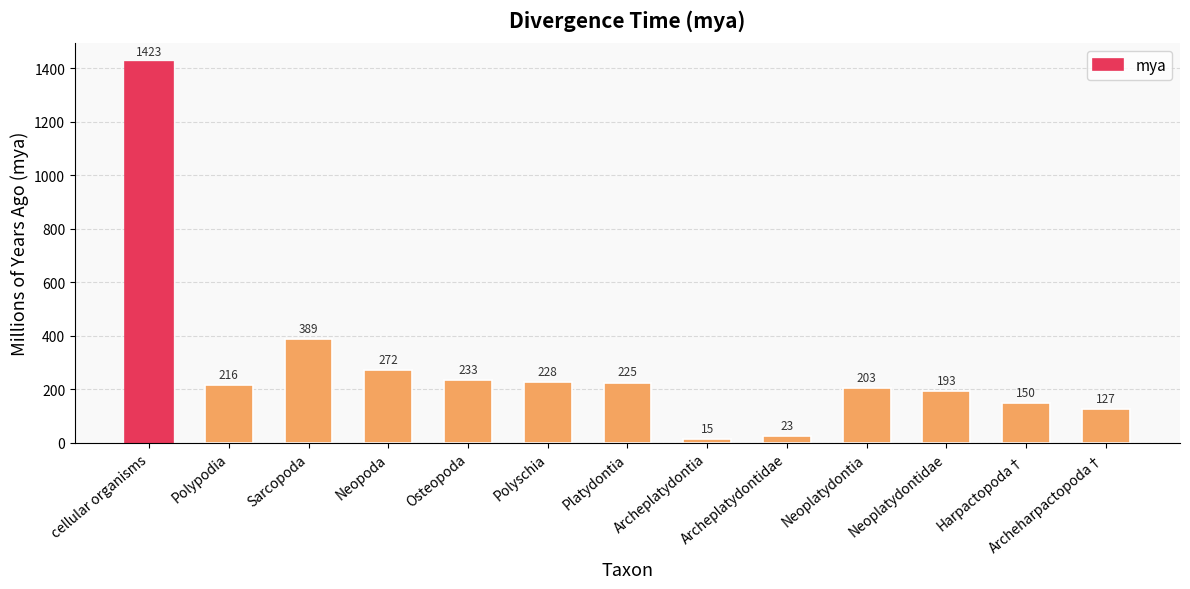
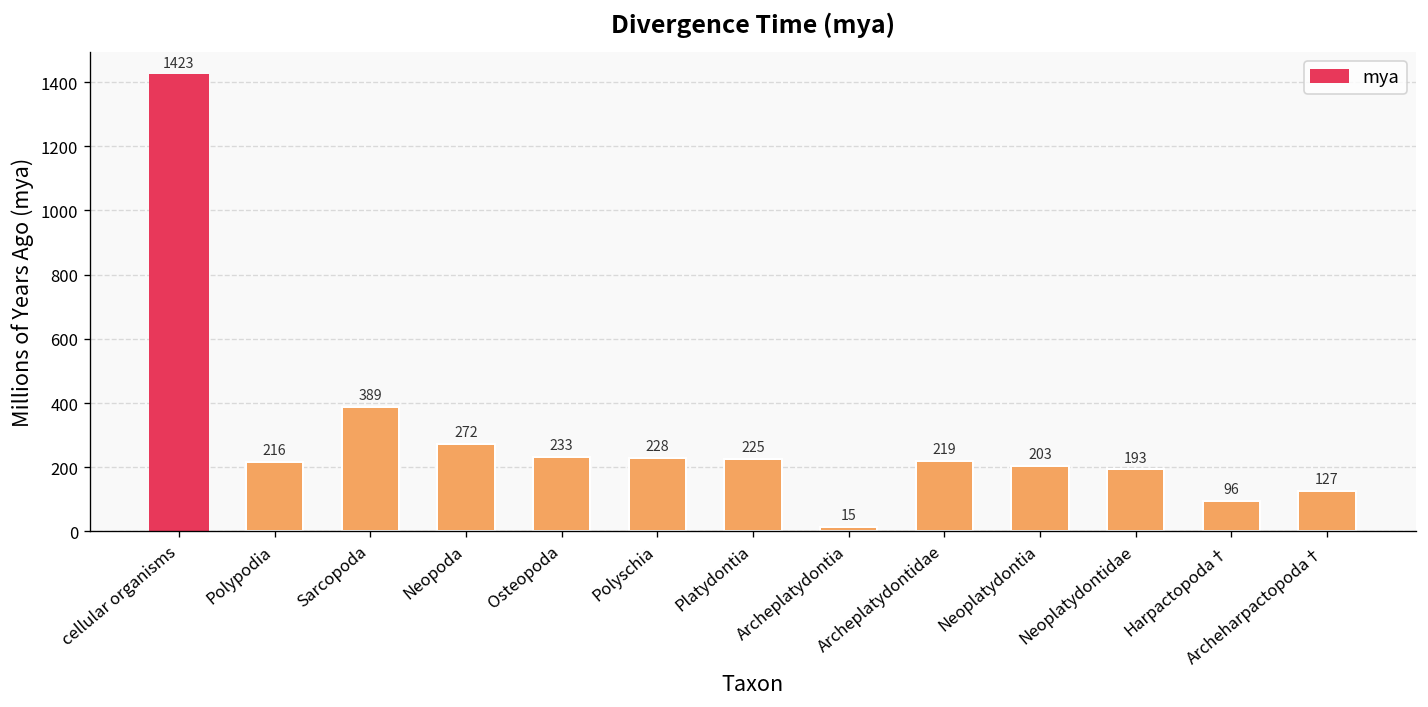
  {
    "cellular organisms": 1423,
    "Polypodia": 216,
    "Sarcopoda": 389,
    "Neopoda": 272,
    "Osteopoda": 233,
    "Polyschia": 228,
    "Platydontia": 225,
    "Archeplatydontia": 15,
-   "Archeplatydontidae": 23,
+   "Archeplatydontidae": 219,
    "Neoplatydontia": 203,
    "Neoplatydontidae": 193,
-   "Harpactopoda†": 150,
+   "Harpactopoda†": 96,
    "Archeharpactopoda†": 127
  }
